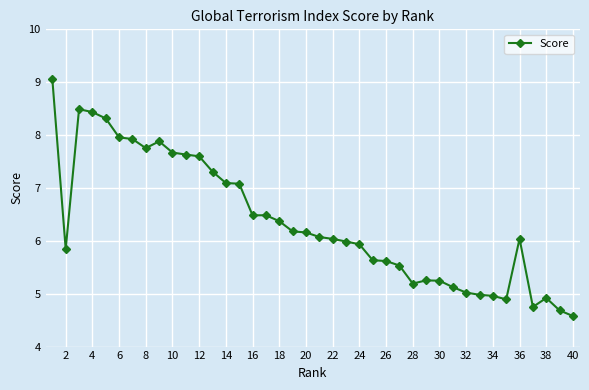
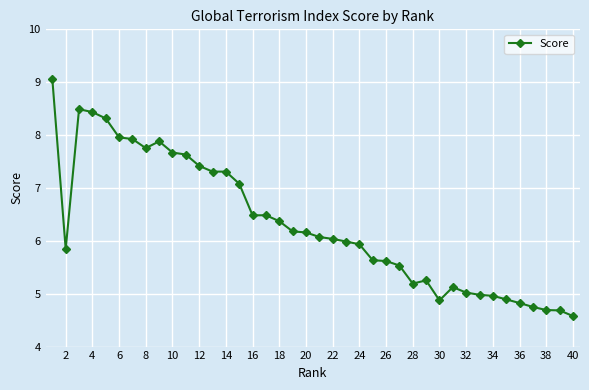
  {
    "2": 5.8,
    "4": 8.4,
    "6": 8.0,
    "8": 7.8,
    "10": 7.7,
-   "12": 7.6,
-   "14": 7.1,
+   "12": 7.4,
+   "14": 7.3,
    "16": 6.5,
    "18": 6.4,
    "20": 6.2,
    "22": 6.0,
    "24": 5.9,
    "26": 5.6,
    "28": 5.2,
-   "30": 5.2,
+   "30": 4.9,
    "32": 5.0,
    "34": 5.0,
-   "36": 6.0,
-   "38": 4.9,
+   "36": 4.8,
+   "38": 4.7,
    "40": 4.6
  }
